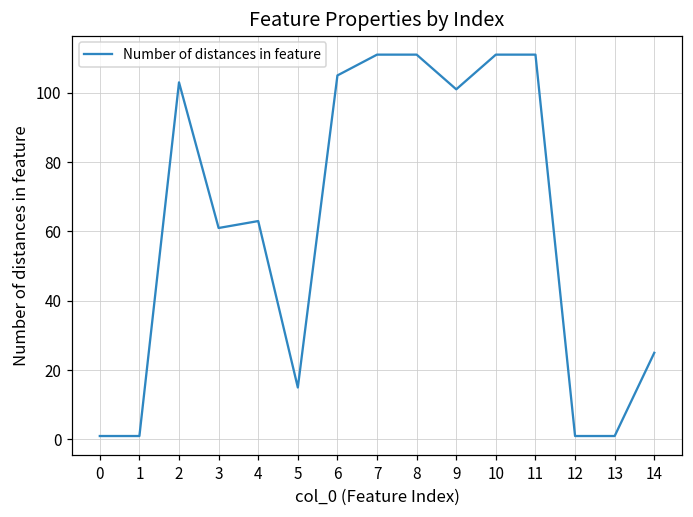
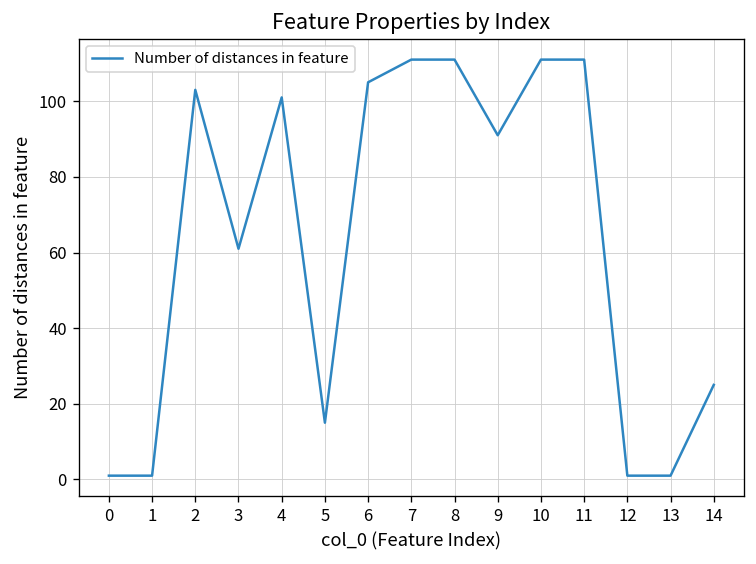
  {
    "0": 1,
    "1": 1,
    "2": 103,
    "3": 61,
-   "4": 63,
+   "4": 101,
    "5": 15,
    "6": 105,
    "7": 111,
    "8": 111,
-   "9": 101,
+   "9": 91,
    "10": 111,
    "11": 111,
    "12": 1,
    "13": 1,
    "14": 25
  }
